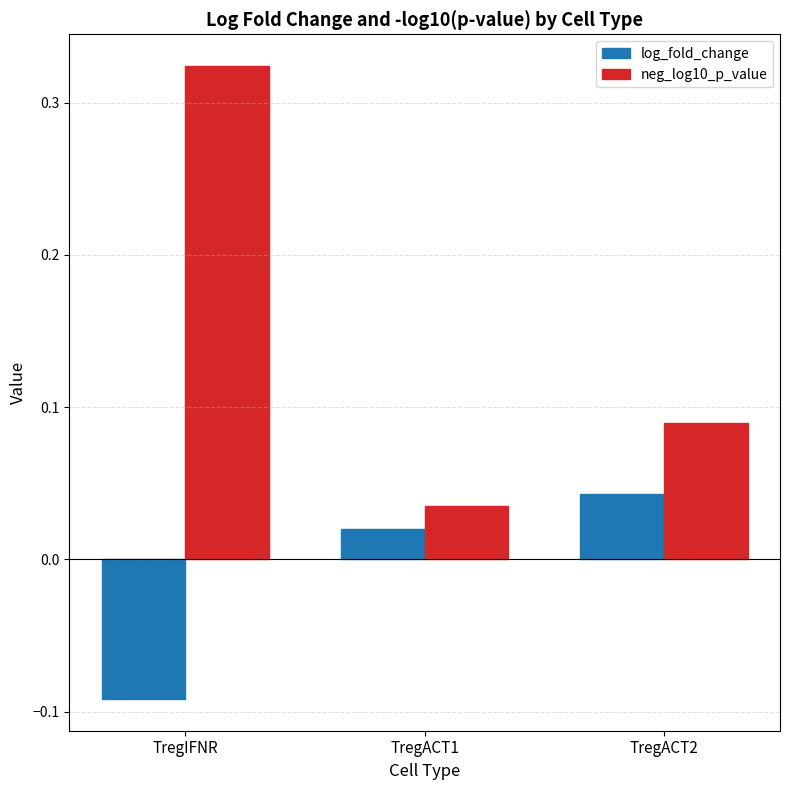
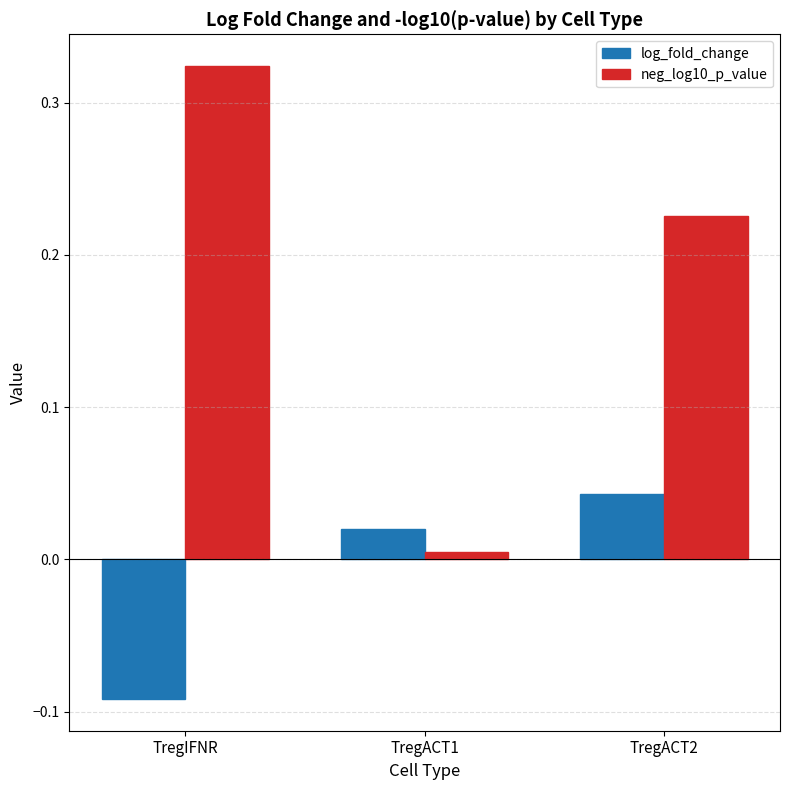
  {
    "log_fold_change": {
      "TregIFNR": -0.092,
      "TregACT1": 0.020,
      "TregACT2": 0.043
    },
    "neg_log10_p_value": {
      "TregIFNR": 0.324,
-     "TregACT1": 0.035,
-     "TregACT2": 0.090
+     "TregACT1": 0.005,
+     "TregACT2": 0.226
    }
  }
